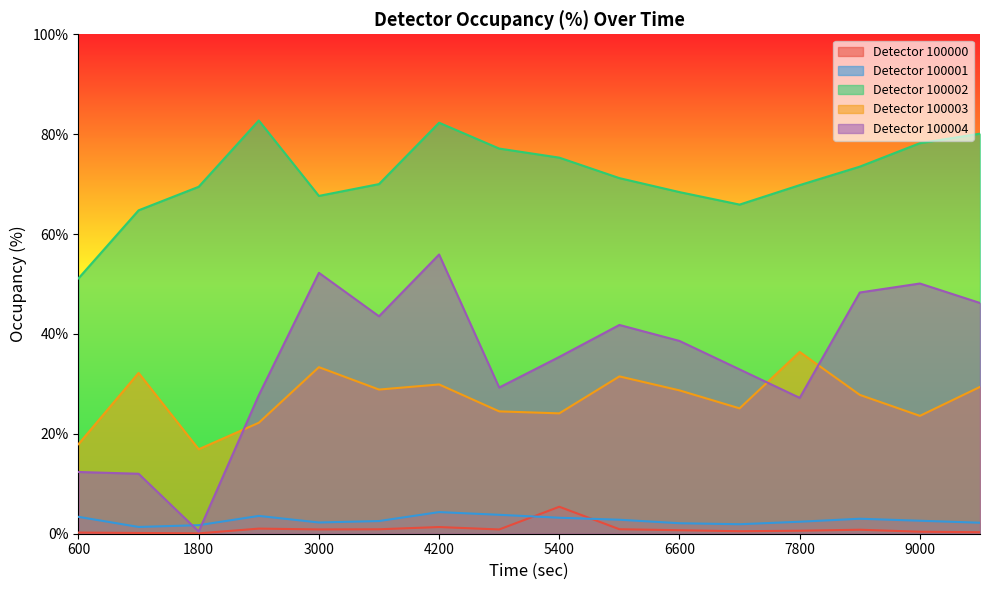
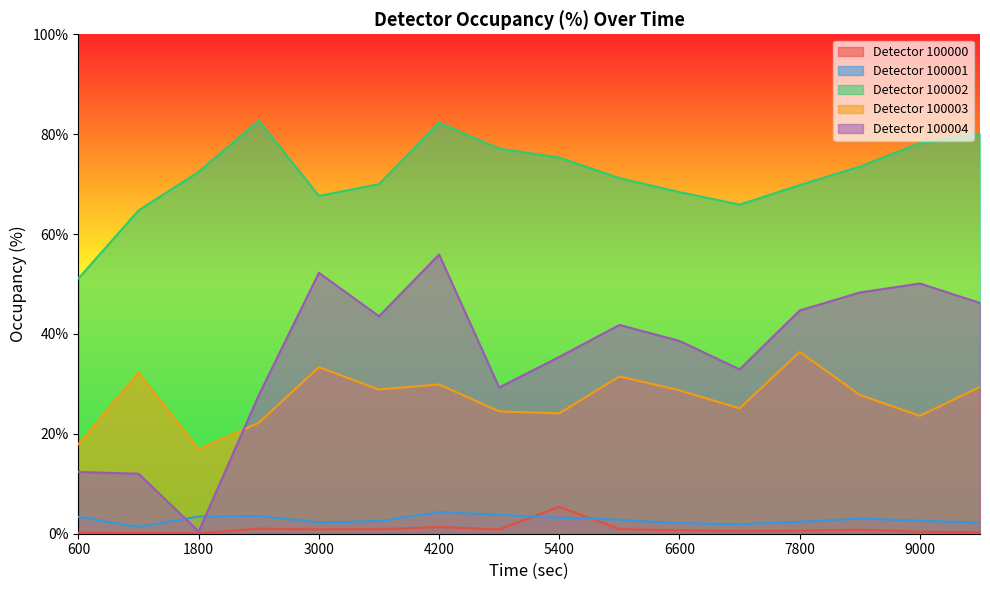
  {
    "Detector 100000": {
      "600": "0%",
      "3000": "1%",
      "4200": "1%",
      "5400": "5%",
      "6600": "1%",
      "7800": "1%",
      "9000": "0%"
    },
    "Detector 100001": {
      "600": "3%",
-     "1800": "2%",
+     "1800": "3%",
      "3000": "2%",
      "4200": "4%",
      "5400": "3%",
      "6600": "2%",
      "7800": "2%",
      "9000": "3%"
    },
    "Detector 100002": {
      "600": "51%",
-     "1800": "69%",
+     "1800": "72%",
      "3000": "68%",
      "4200": "82%",
      "5400": "75%",
      "6600": "68%",
      "7800": "70%",
      "9000": "78%"
    },
    "Detector 100003": {
      "600": "18%",
      "1800": "17%",
      "3000": "33%",
      "4200": "30%",
      "5400": "24%",
      "6600": "29%",
      "7800": "36%",
      "9000": "24%"
    },
    "Detector 100004": {
      "600": "12%",
      "3000": "52%",
      "4200": "56%",
      "5400": "35%",
      "6600": "39%",
-     "7800": "27%",
+     "7800": "45%",
      "9000": "50%"
    }
  }
